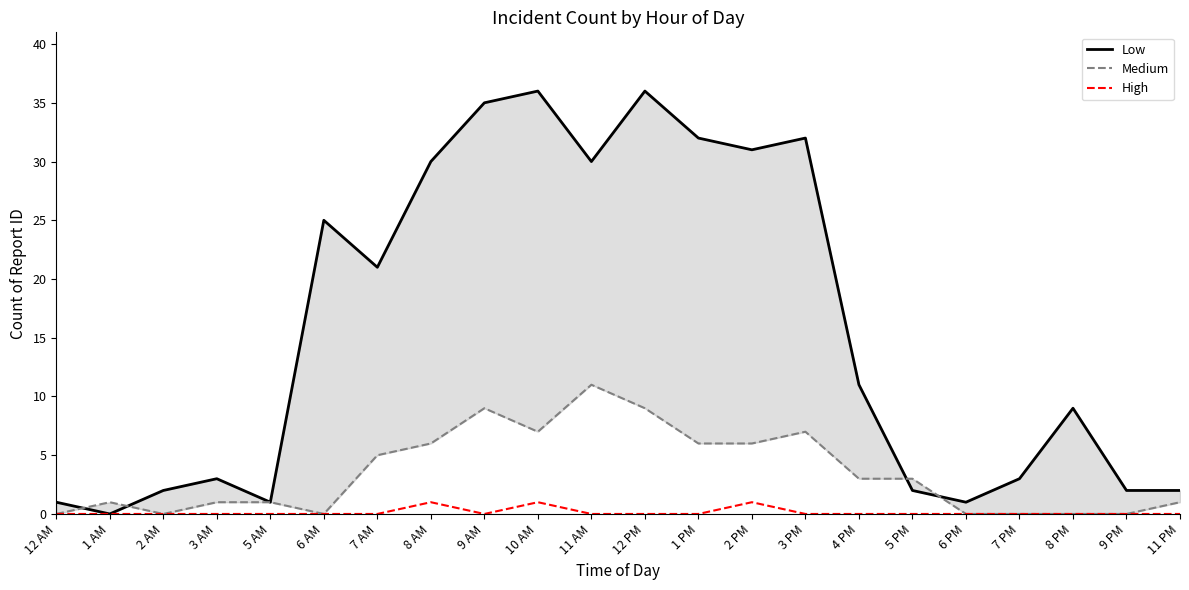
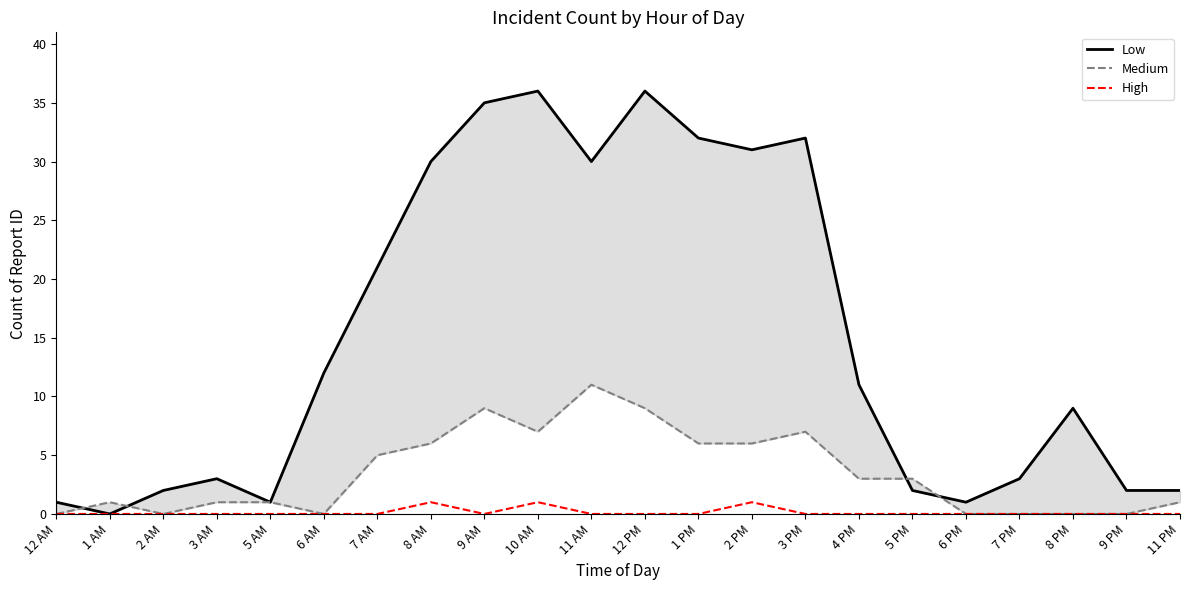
  {
    "Low": {
-     "6 AM": 25,
+     "6 AM": 12,
      "5 PM": 2
    },
    "High": {
      "3 AM": 0,
      "5 AM": 0,
      "7 AM": 0,
      "8 AM": 1,
      "9 AM": 0,
      "10 AM": 1,
      "11 AM": 0,
      "12 PM": 0,
      "1 PM": 0,
      "2 PM": 1,
      "3 PM": 0,
      "4 PM": 0,
      "5 PM": 0,
      "11 PM": 0
    }
  }
